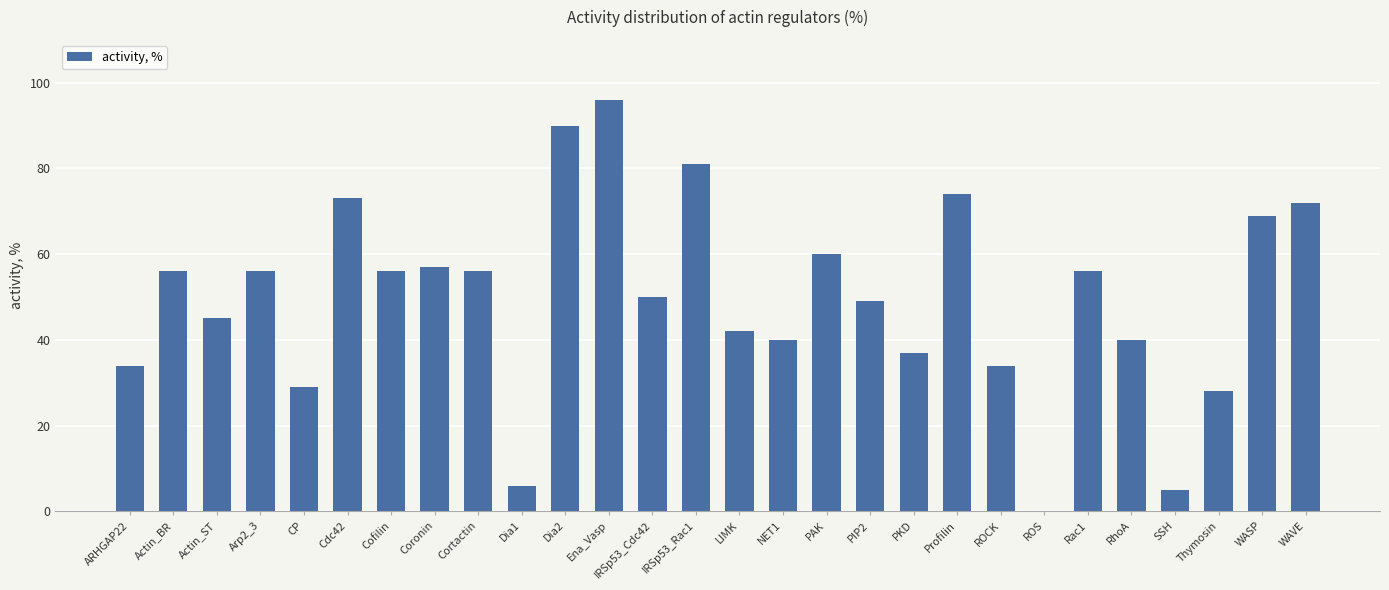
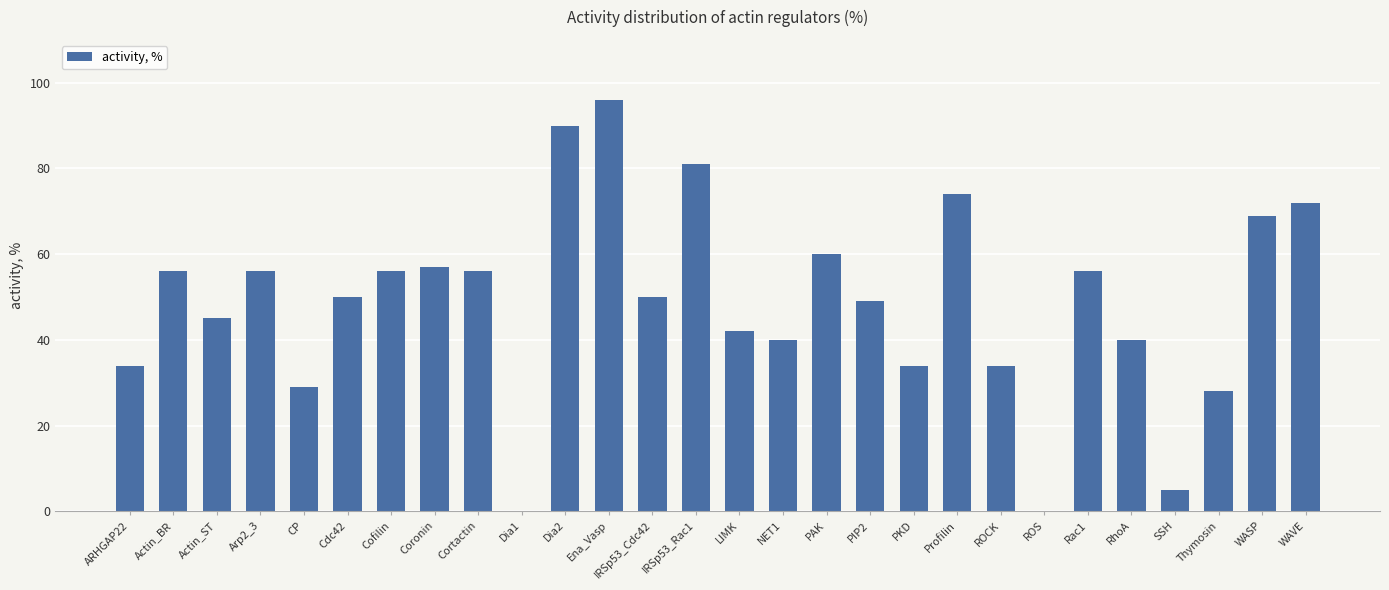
  {
    "ARHGAP22": 34,
    "Actin_BR": 56,
    "Actin_ST": 45,
    "Arp2_3": 56,
    "CP": 29,
-   "Cdc42": 73,
+   "Cdc42": 50,
    "Cofilin": 56,
    "Coronin": 57,
    "Cortactin": 56,
-   "Dia1": 6,
+   "Dia1": 0,
    "Dia2": 90,
    "Ena_Vasp": 96,
    "IRSp53_Cdc42": 50,
    "IRSp53_Rac1": 81,
    "LIMK": 42,
    "NET1": 40,
    "PAK": 60,
    "PIP2": 49,
-   "PKD": 37,
+   "PKD": 34,
    "Profilin": 74,
    "ROCK": 34,
    "ROS": 0,
    "Rac1": 56,
    "RhoA": 40,
    "SSH": 5,
    "Thymosin": 28,
    "WASP": 69,
    "WAVE": 72
  }
